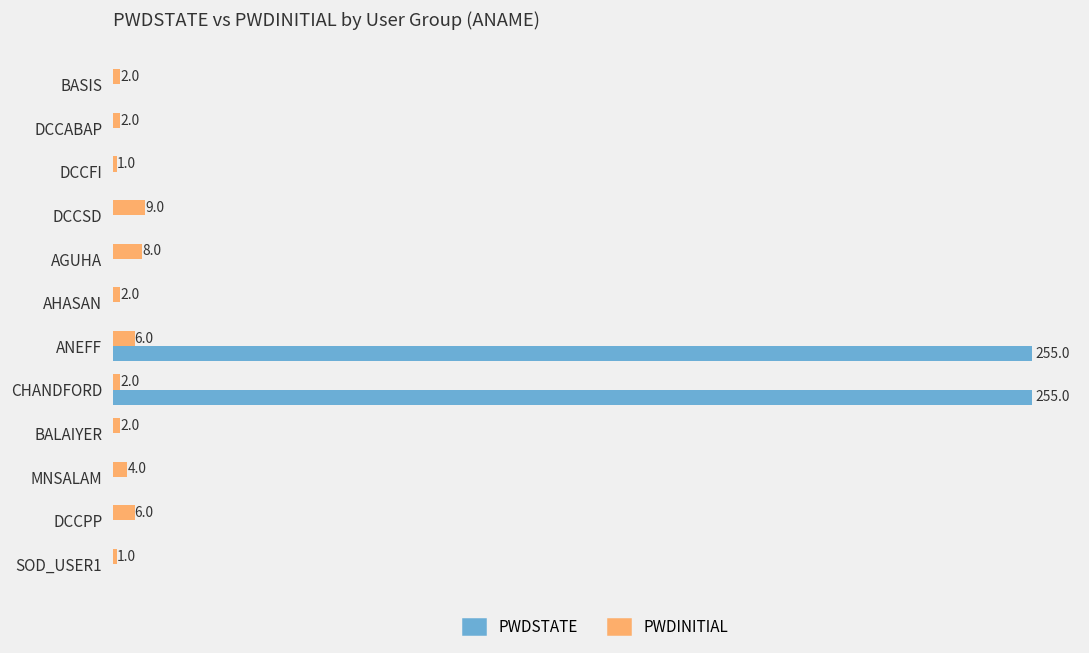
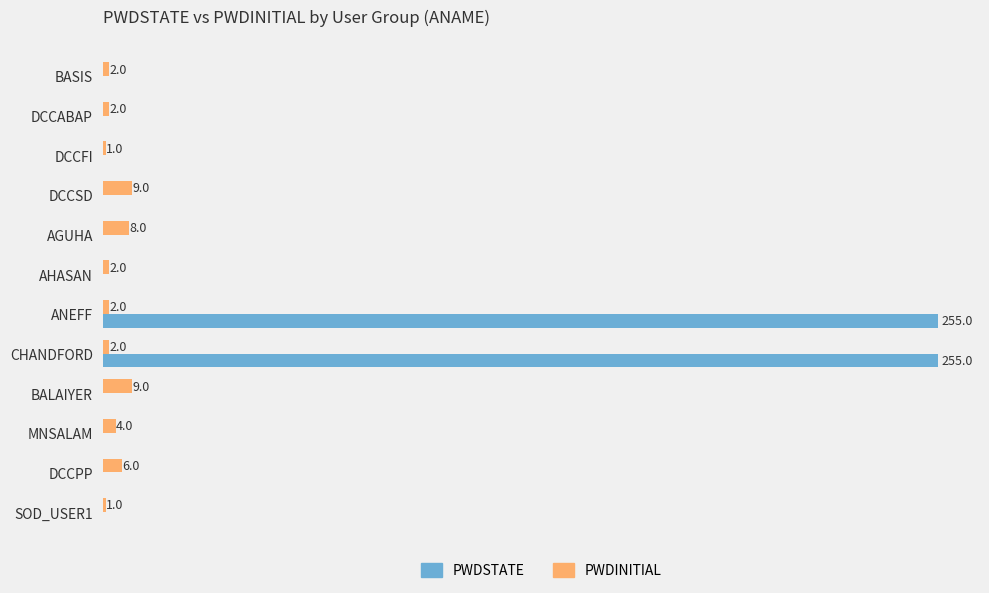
  {
    "PWDSTATE": {
      "ANEFF": 255.0,
      "CHANDFORD": 255.0
    },
    "PWDINITIAL": {
      "BASIS": 2.0,
      "DCCABAP": 2.0,
      "DCCFI": 1.0,
      "DCCSD": 9.0,
      "AGUHA": 8.0,
      "AHASAN": 2.0,
-     "ANEFF": 6.0,
+     "ANEFF": 2.0,
      "CHANDFORD": 2.0,
-     "BALAIYER": 2.0,
+     "BALAIYER": 9.0,
      "MNSALAM": 4.0,
      "DCCPP": 6.0,
      "SOD_USER1": 1.0
    }
  }
